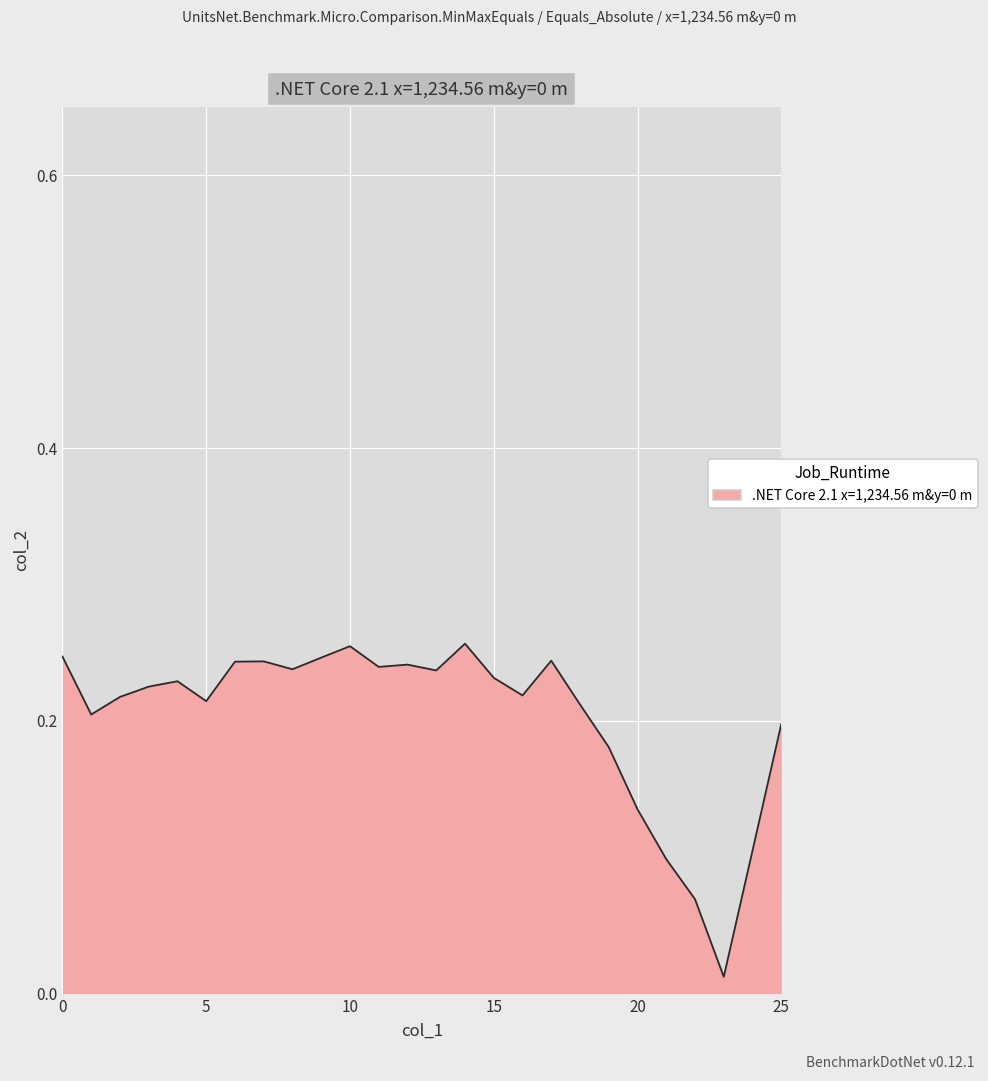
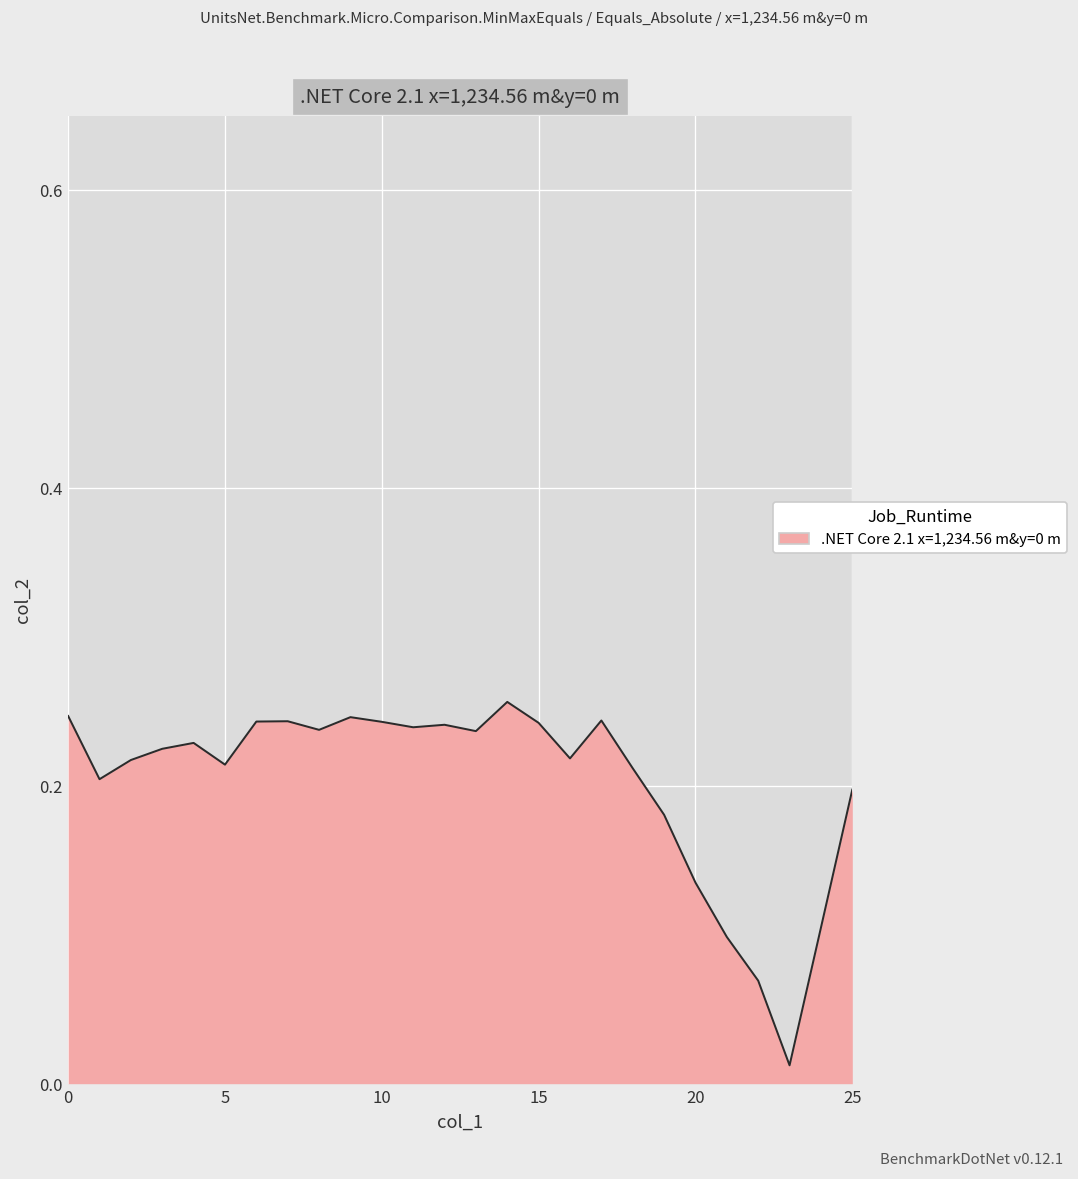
  {
    "0": 0.247,
    "5": 0.214,
-   "10": 0.255,
-   "15": 0.231,
+   "10": 0.243,
+   "15": 0.242,
    "20": 0.135,
    "25": 0.197
  }
